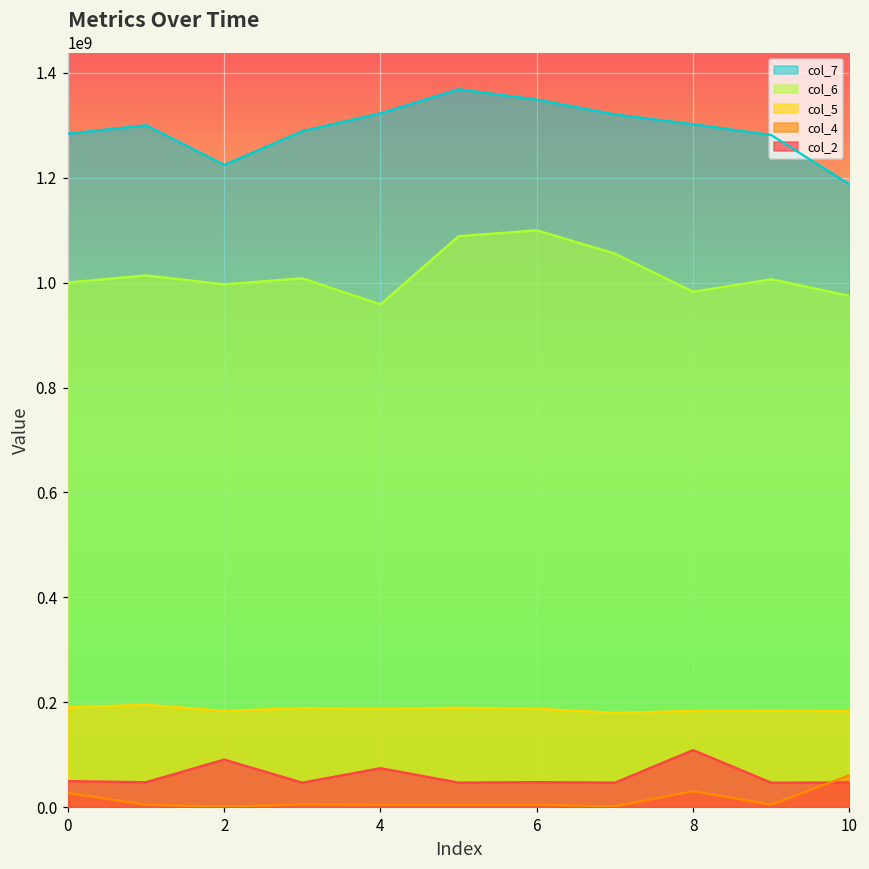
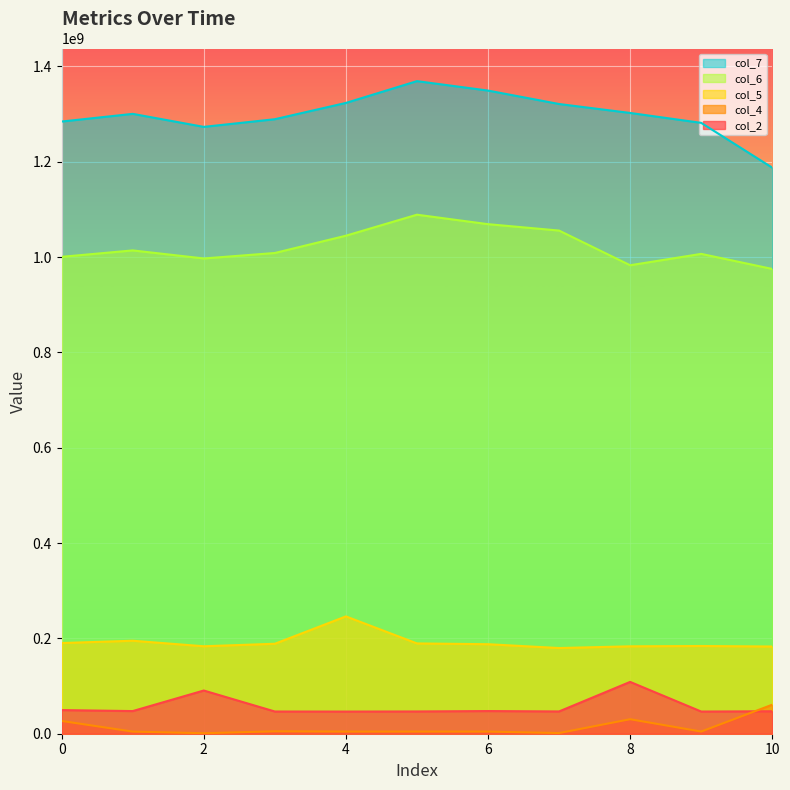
  {
    "col_7": {
      "0": 1280000000,
-     "2": 1220000000,
+     "2": 1270000000,
      "4": 1320000000,
      "6": 1350000000,
      "8": 1300000000,
      "10": 1190000000
    },
    "col_4": {
      "0": 30000000,
      "2": 0,
      "4": 0,
      "6": 0,
      "8": 30000000,
      "10": 60000000
    },
    "col_6": {
      "0": 1000000000,
      "2": 1000000000,
-     "4": 960000000,
-     "6": 1100000000,
+     "4": 1040000000,
+     "6": 1070000000,
      "8": 980000000,
      "10": 970000000
    },
    "col_5": {
      "0": 190000000,
      "2": 180000000,
-     "4": 190000000,
+     "4": 250000000,
      "6": 190000000,
      "8": 180000000,
      "10": 180000000
    },
    "col_2": {
      "0": 50000000,
      "2": 90000000,
-     "4": 70000000,
+     "4": 50000000,
      "6": 50000000,
      "8": 110000000,
      "10": 50000000
    }
  }
